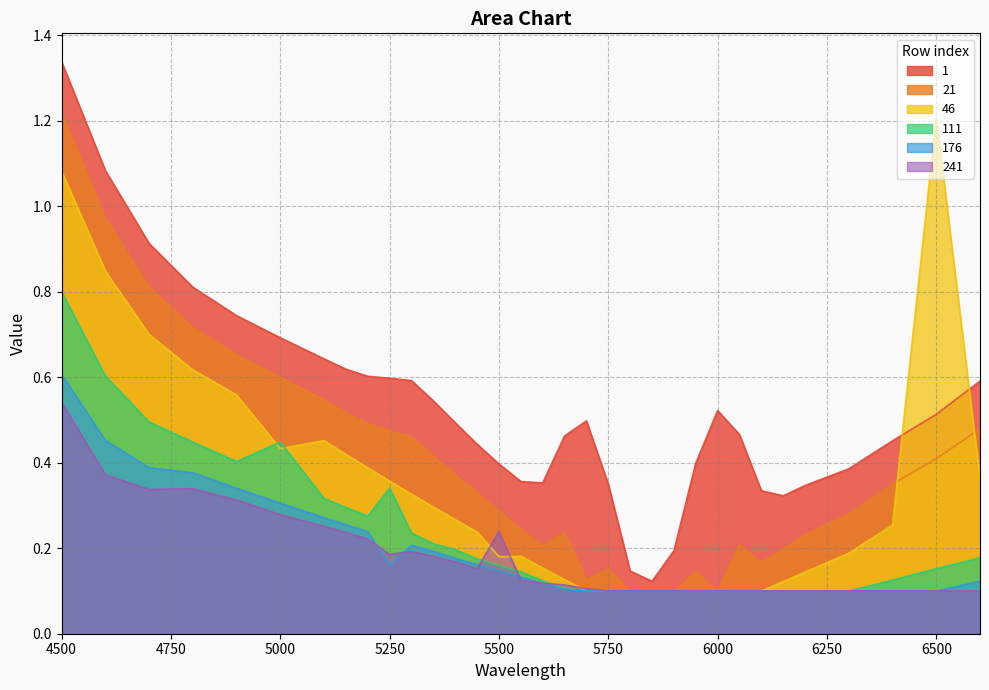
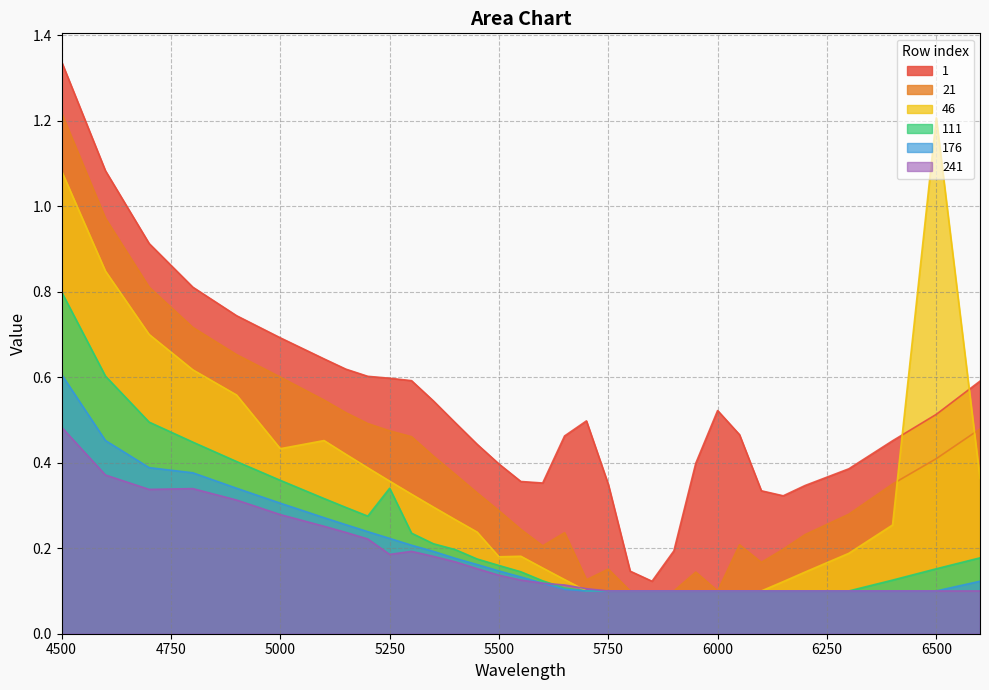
  {
    "46": {
      "4500": 1.08,
      "5000": 0.43,
      "5250": 0.36,
      "5500": 0.18
    },
    "111": {
      "4500": 0.80,
-     "5000": 0.45,
+     "5000": 0.36,
      "5250": 0.34,
      "5500": 0.16,
      "6500": 0.15
    },
    "176": {
      "4500": 0.61,
      "5000": 0.31,
-     "5250": 0.16,
+     "5250": 0.22,
      "5500": 0.15
    },
    "241": {
-     "4500": 0.54,
+     "4500": 0.48,
      "5000": 0.28,
      "5250": 0.19,
-     "5500": 0.24
+     "5500": 0.14
    }
  }
